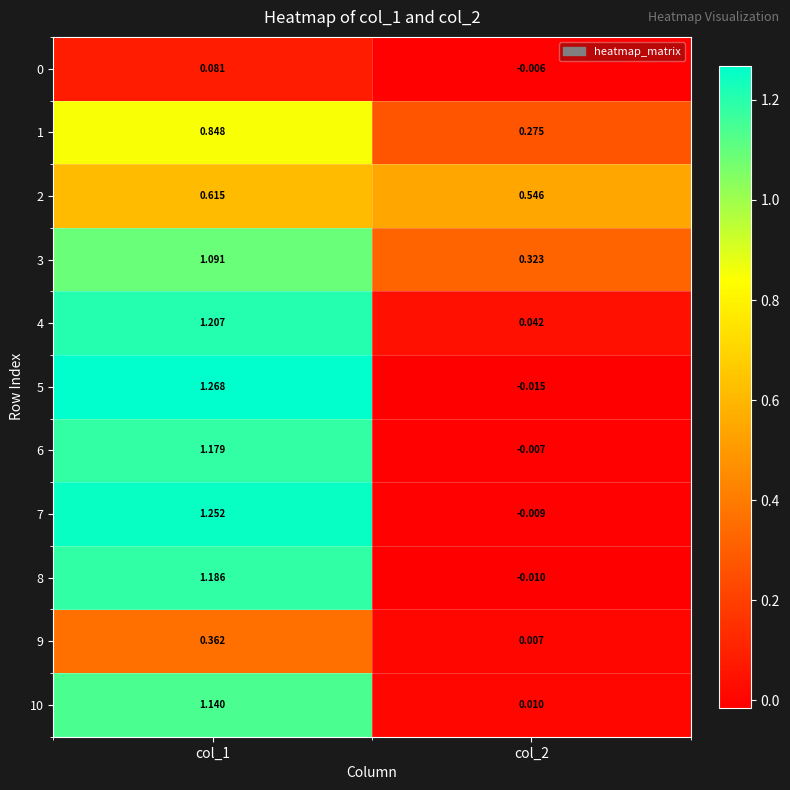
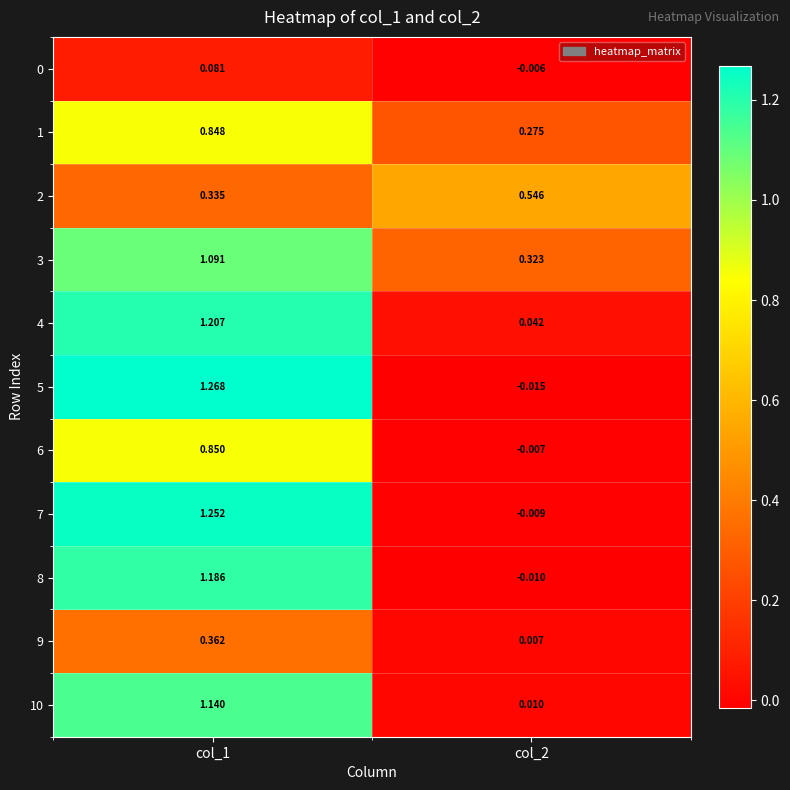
  {
    "0": {
      "col_1": 0.081,
      "col_2": -0.006
    },
    "1": {
      "col_1": 0.848,
      "col_2": 0.275
    },
    "2": {
-     "col_1": 0.615,
+     "col_1": 0.335,
      "col_2": 0.546
    },
    "3": {
      "col_1": 1.091,
      "col_2": 0.323
    },
    "4": {
      "col_1": 1.207,
      "col_2": 0.042
    },
    "5": {
      "col_1": 1.268,
      "col_2": -0.015
    },
    "6": {
-     "col_1": 1.179,
+     "col_1": 0.850,
      "col_2": -0.007
    },
    "7": {
      "col_1": 1.252,
      "col_2": -0.009
    },
    "8": {
      "col_1": 1.186,
      "col_2": -0.010
    },
    "9": {
      "col_1": 0.362,
      "col_2": 0.007
    },
    "10": {
      "col_1": 1.140,
      "col_2": 0.010
    }
  }
